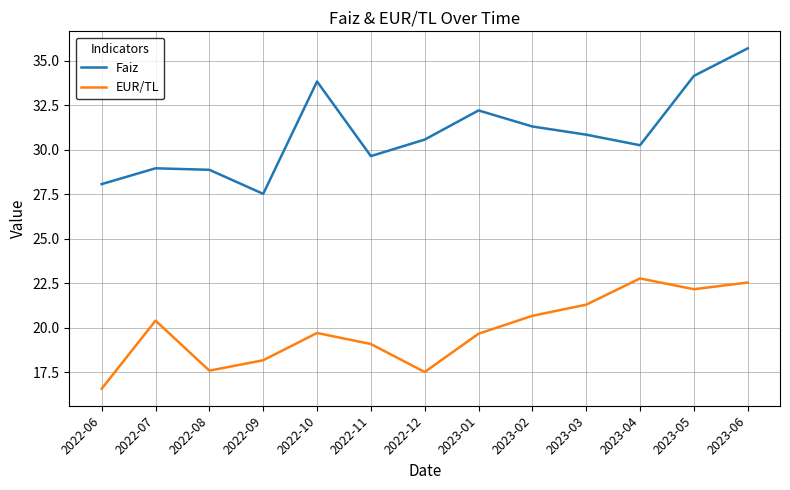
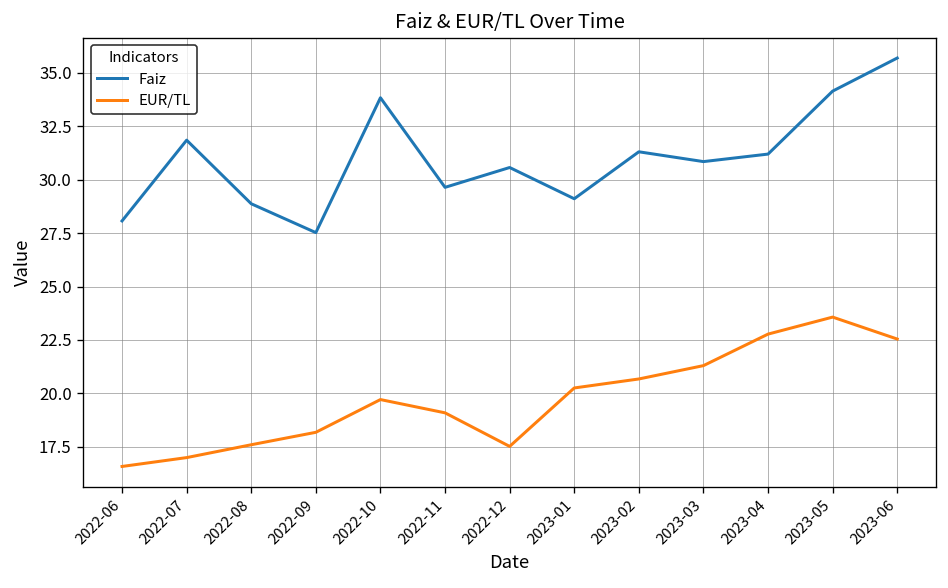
  {
    "Faiz": {
      "2022-06": 28.1,
-     "2022-07": 29.0,
+     "2022-07": 31.9,
      "2022-08": 28.9,
      "2022-09": 27.5,
      "2022-10": 33.8,
      "2022-11": 29.6,
      "2022-12": 30.6,
-     "2023-01": 32.2,
+     "2023-01": 29.1,
      "2023-02": 31.3,
      "2023-03": 30.8,
-     "2023-04": 30.3,
+     "2023-04": 31.2,
      "2023-05": 34.1,
      "2023-06": 35.7
    },
    "EUR/TL": {
      "2022-06": 16.6,
-     "2022-07": 20.4,
+     "2022-07": 17.0,
      "2022-08": 17.6,
      "2022-09": 18.2,
      "2022-10": 19.7,
      "2022-11": 19.1,
      "2022-12": 17.5,
-     "2023-01": 19.7,
+     "2023-01": 20.3,
      "2023-02": 20.7,
      "2023-03": 21.3,
      "2023-04": 22.8,
-     "2023-05": 22.2,
+     "2023-05": 23.6,
      "2023-06": 22.5
    }
  }
